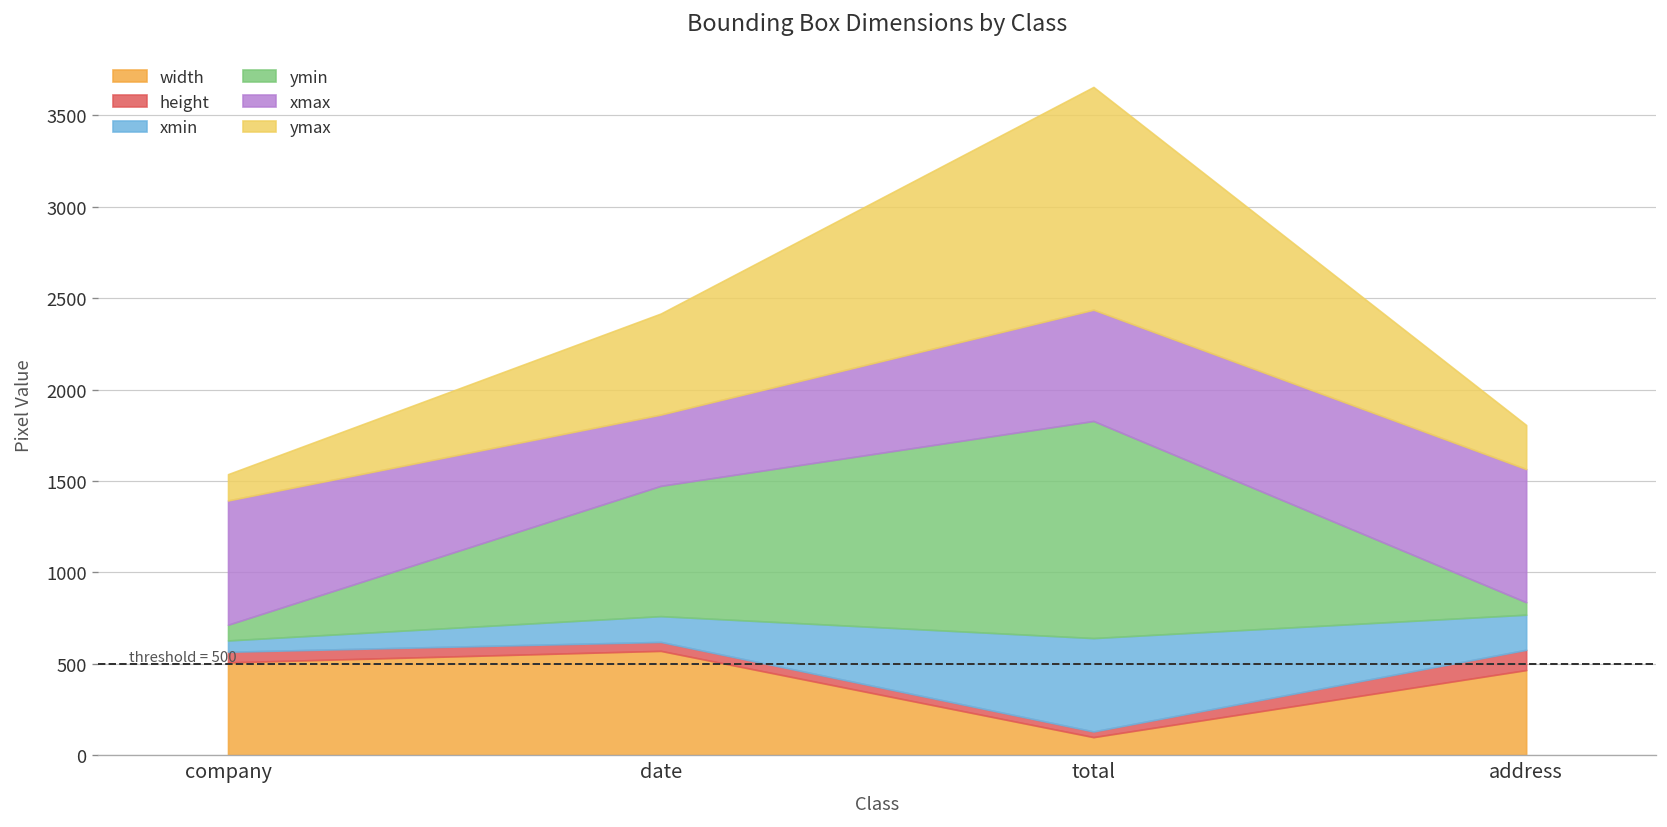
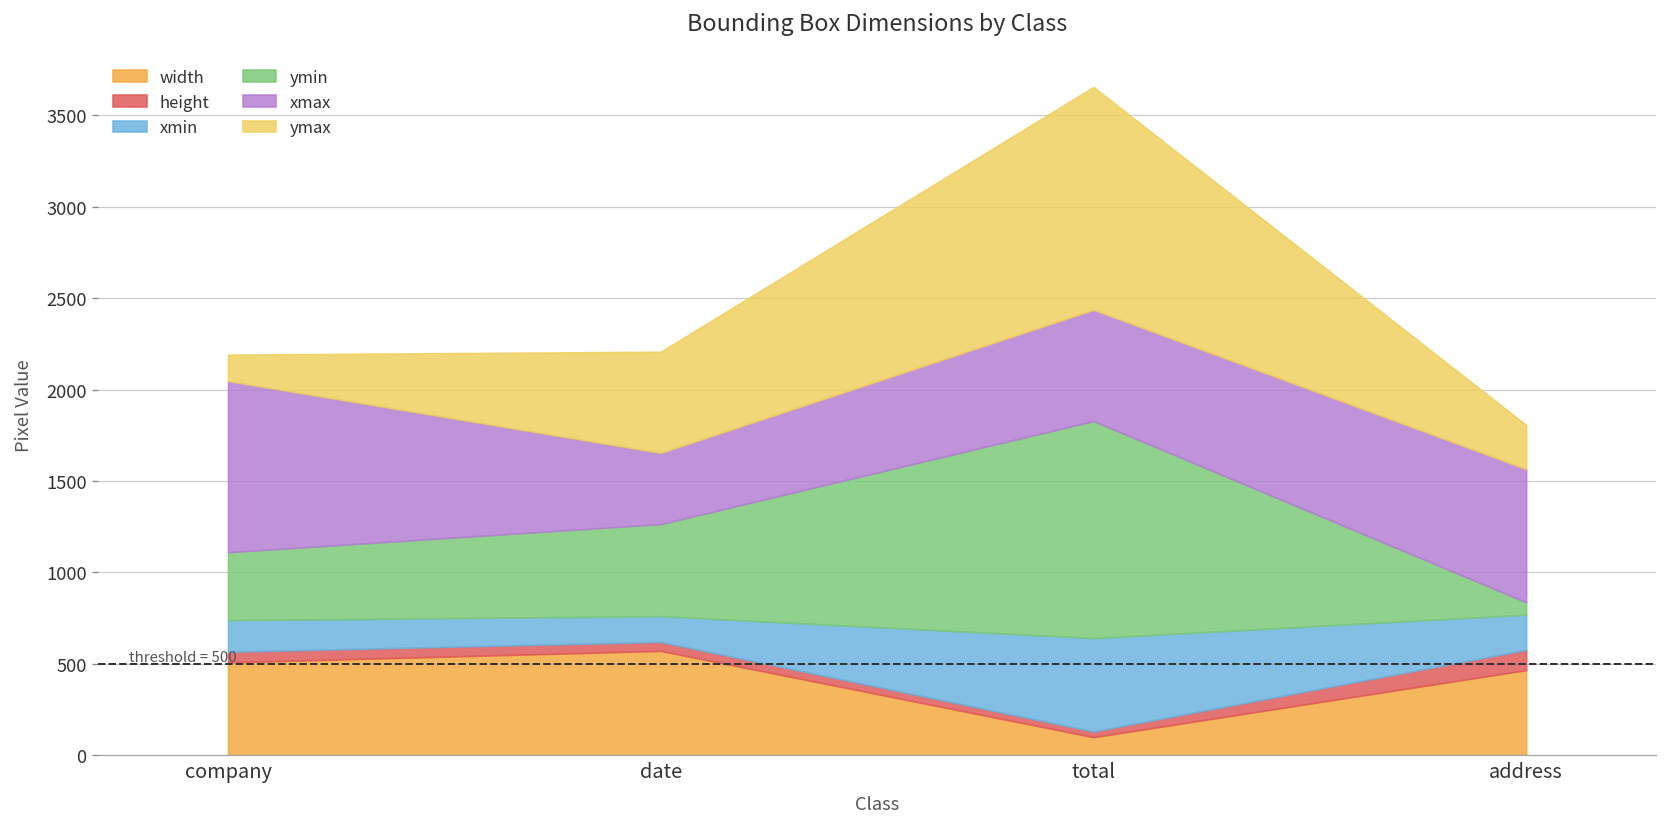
  {
    "height": {
      "date": 50,
      "total": 30,
      "address": 110
    },
    "xmin": {
-     "company": 60,
+     "company": 170,
      "date": 140,
      "total": 510,
      "address": 190
    },
    "ymin": {
-     "company": 90,
-     "date": 710,
+     "company": 370,
+     "date": 500,
      "total": 1190,
      "address": 70
    },
    "xmax": {
-     "company": 680,
+     "company": 940,
      "date": 390,
      "total": 610,
      "address": 730
    }
  }
